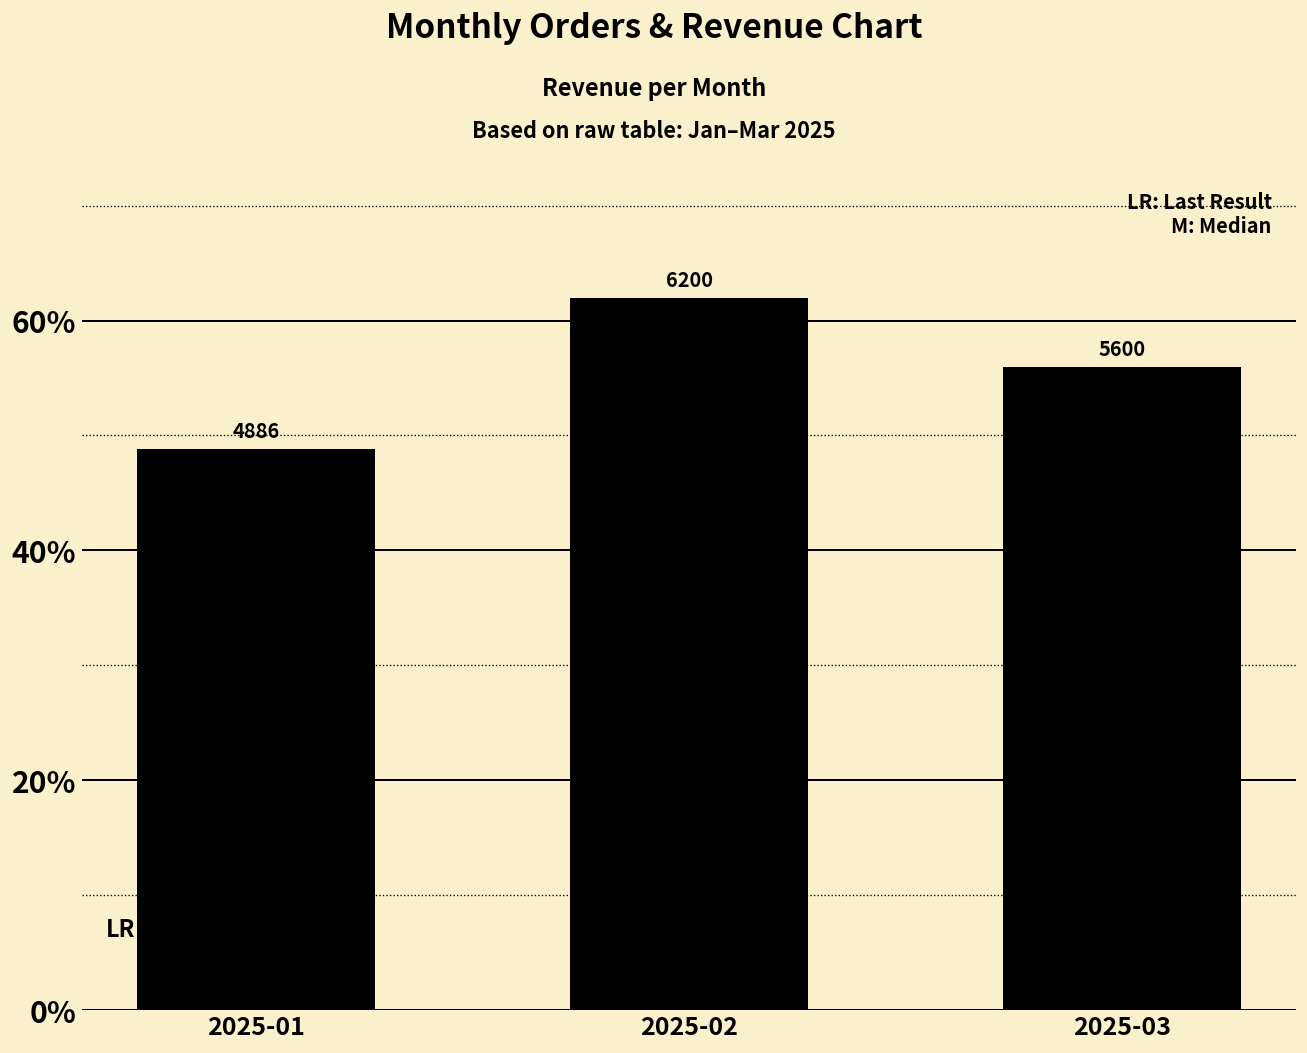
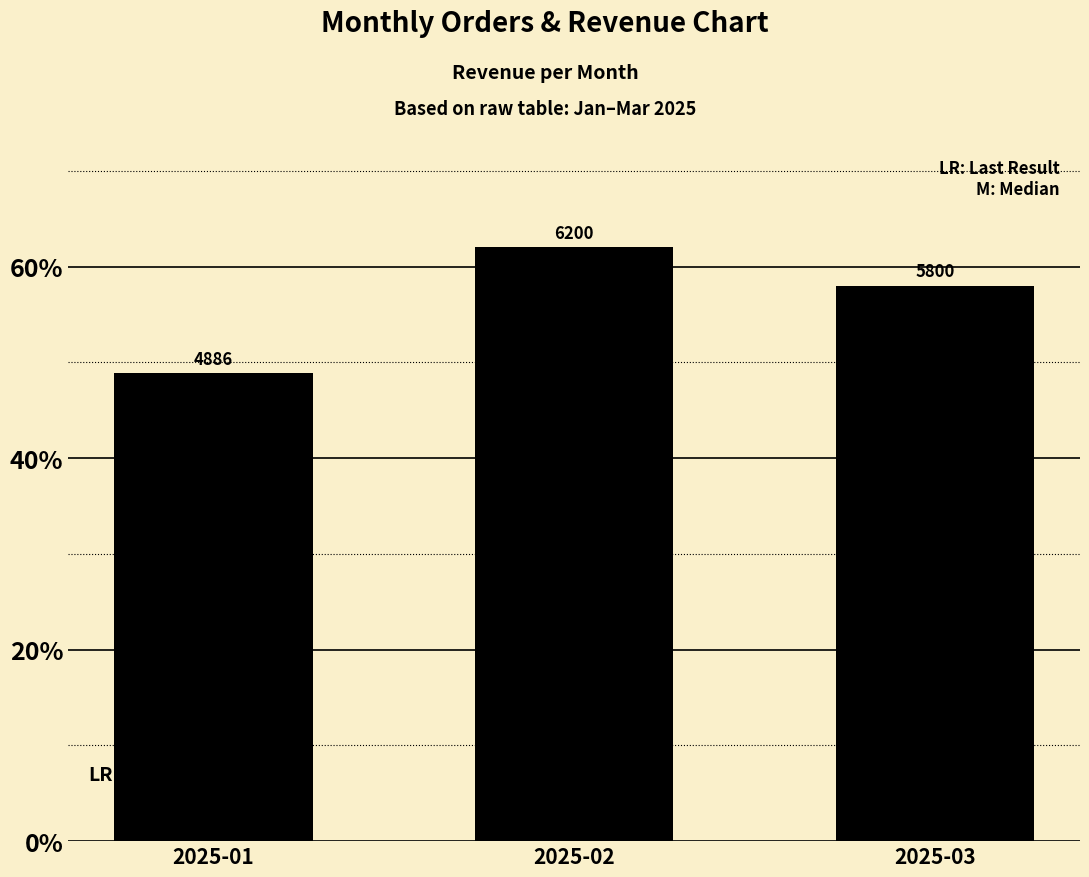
  {
    "2025-01": 4886,
    "2025-02": 6200,
-   "2025-03": 5600
+   "2025-03": 5800
  }
